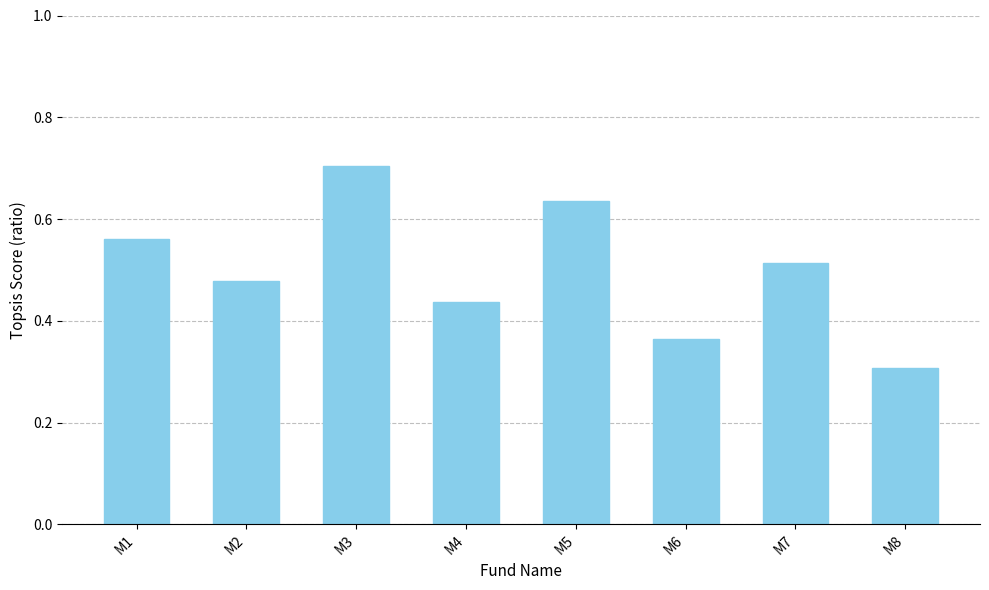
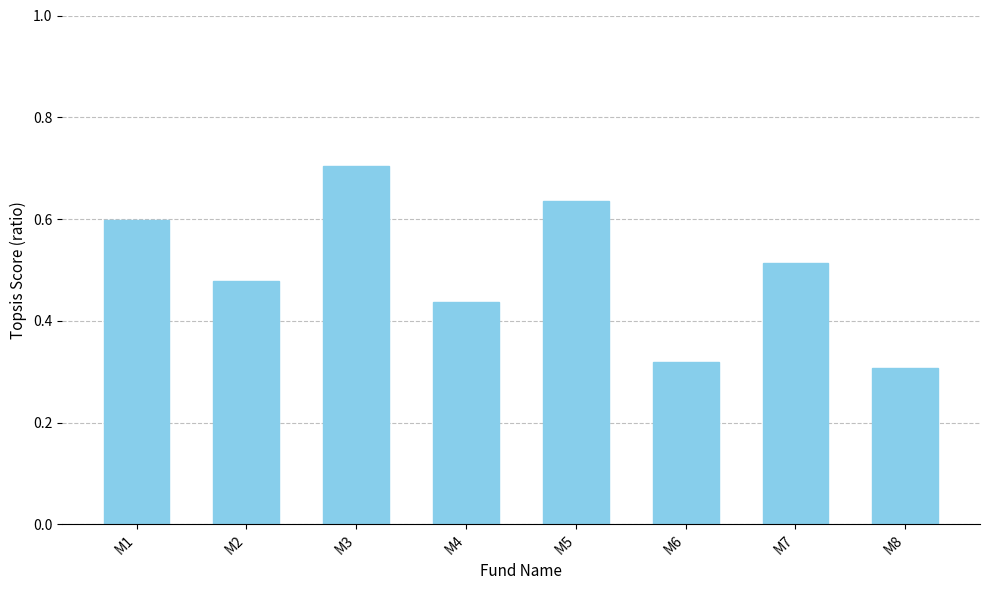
  {
-   "M1": 0.56,
+   "M1": 0.60,
    "M2": 0.48,
    "M3": 0.70,
    "M4": 0.44,
    "M5": 0.64,
-   "M6": 0.37,
+   "M6": 0.32,
    "M7": 0.51,
    "M8": 0.31
  }
